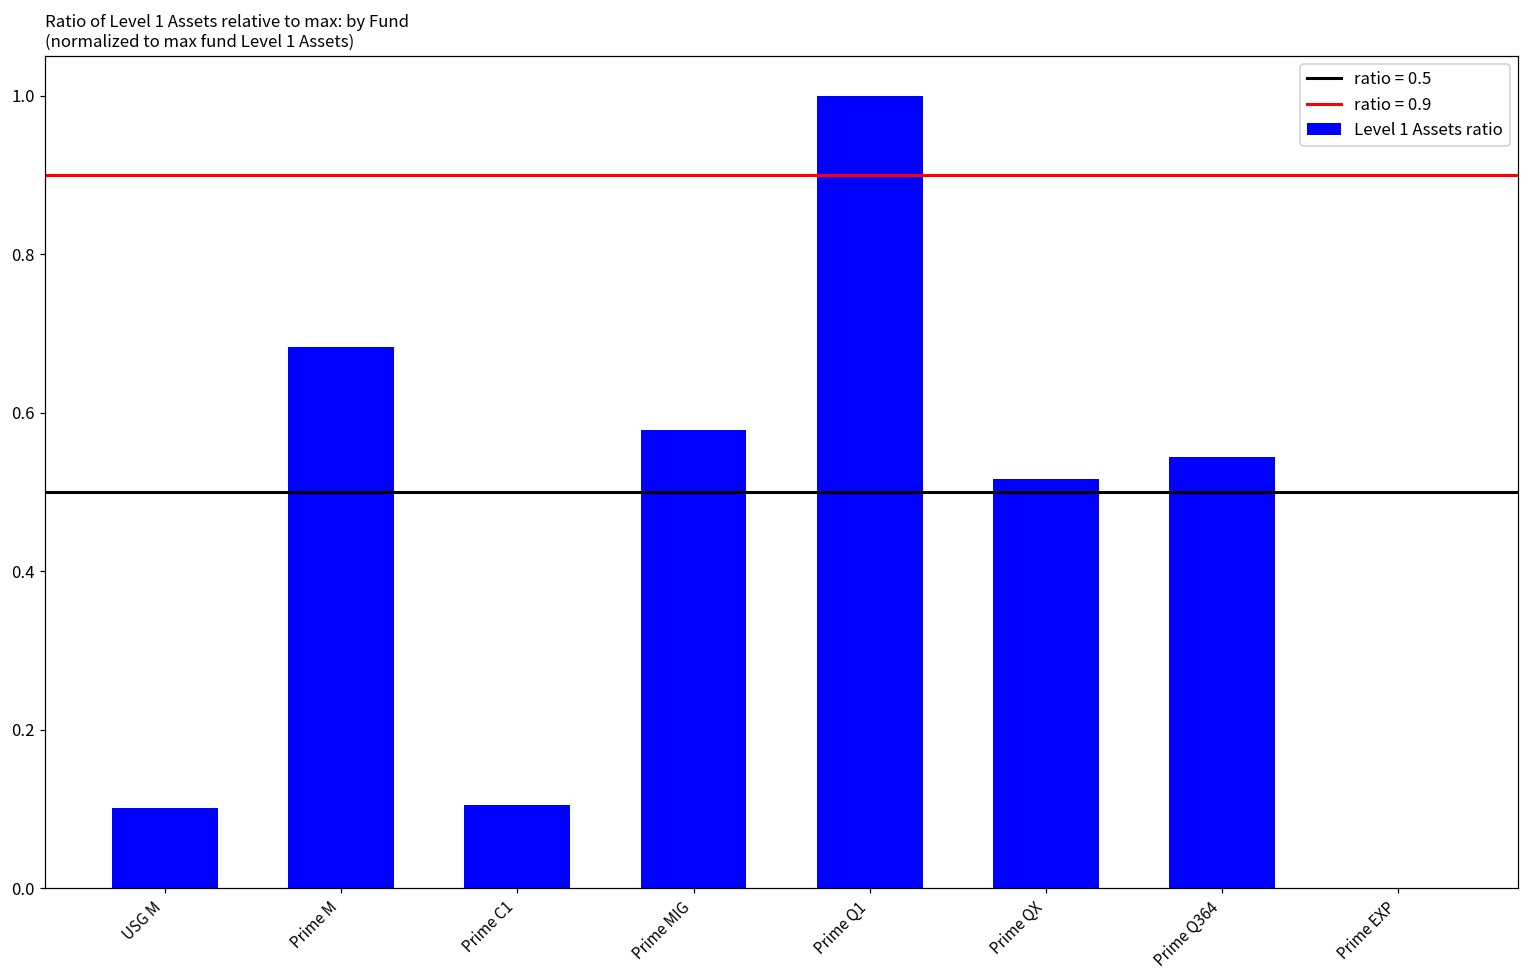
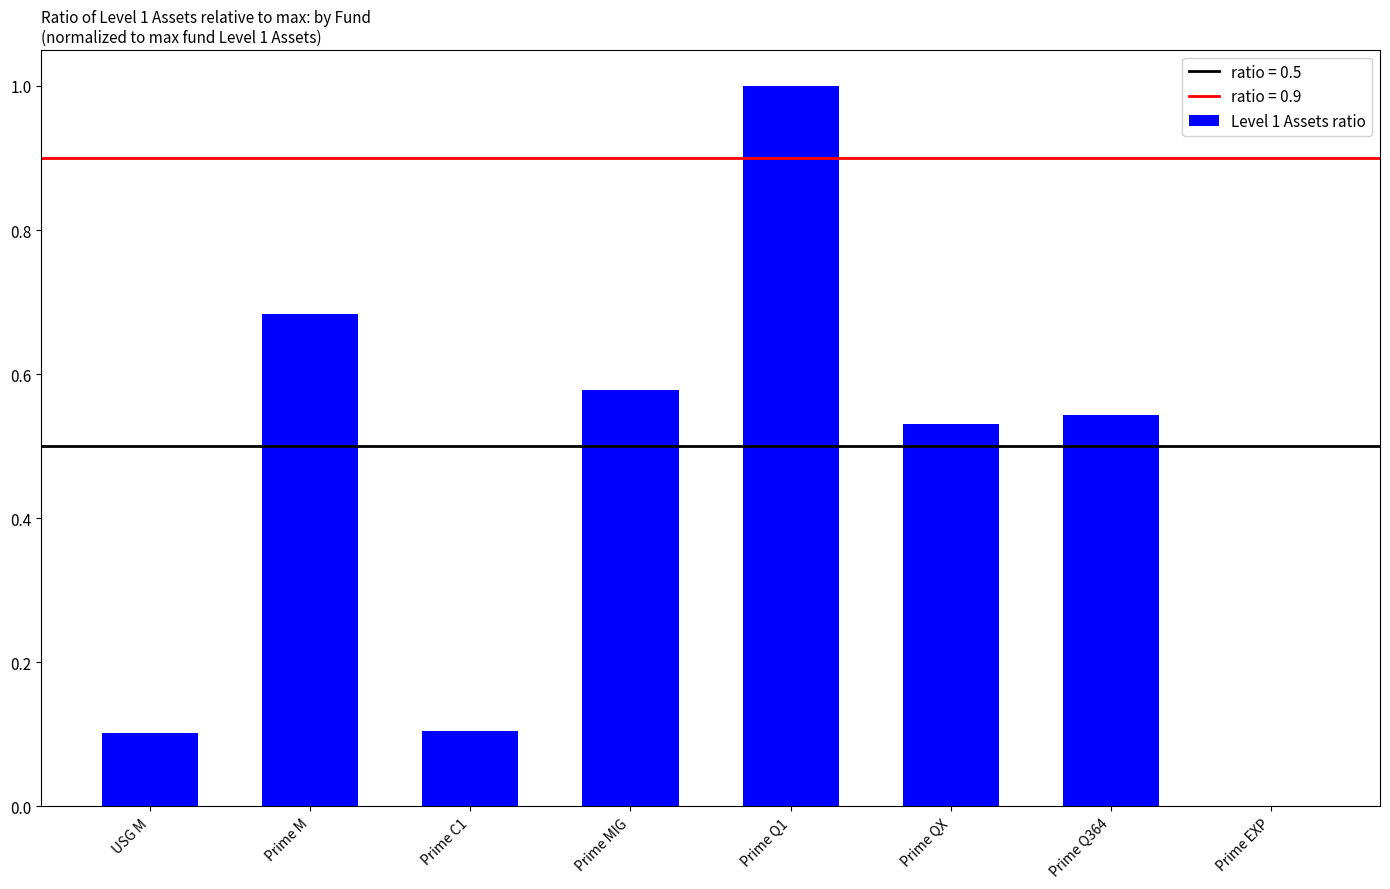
  {
    "USG M": 0.10,
    "Prime M": 0.68,
    "Prime C1": 0.10,
    "Prime MIG": 0.58,
    "Prime Q1": 1.00,
-   "Prime QX": 0.52,
+   "Prime QX": 0.53,
    "Prime Q364": 0.54,
    "Prime EXP": 0.00
  }
